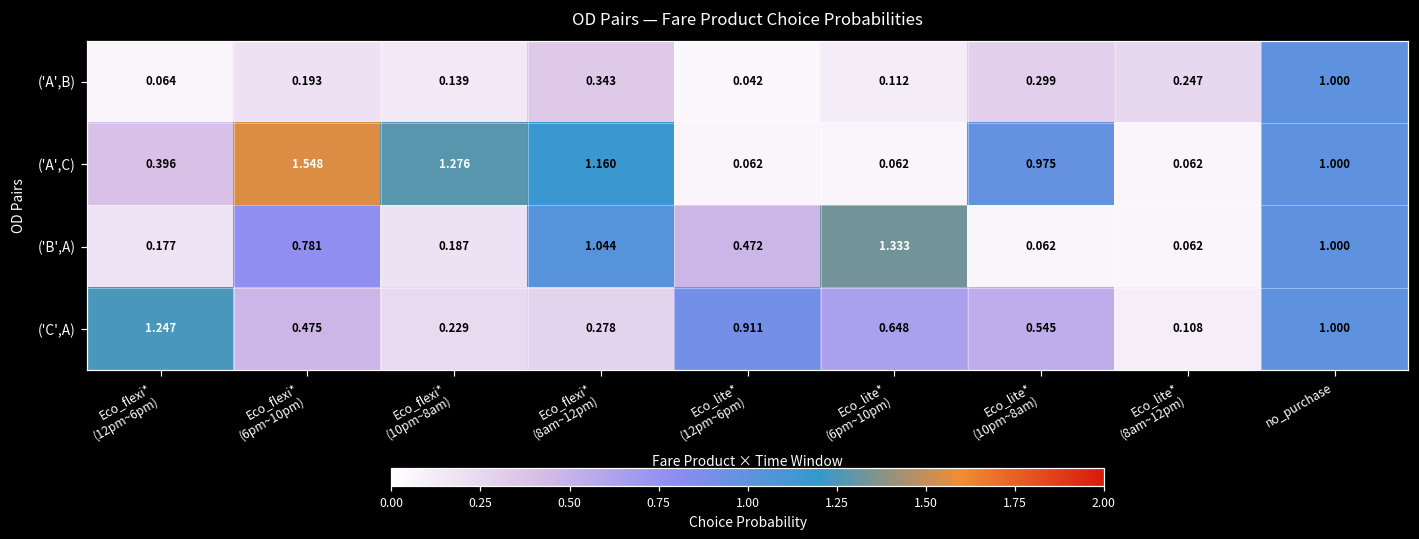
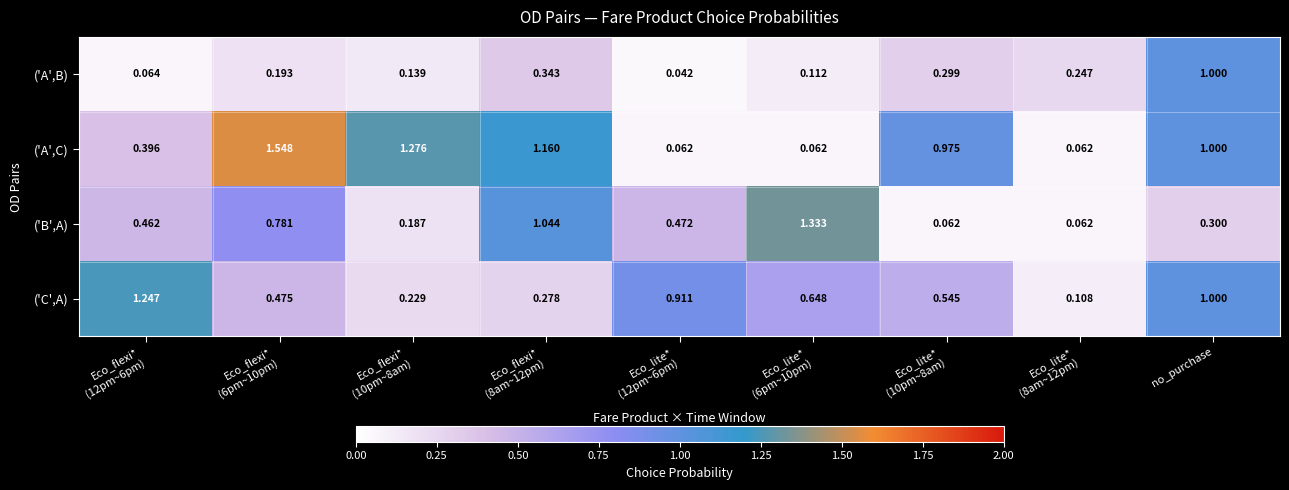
  {
    "('A',B)": {
      "Eco_flexi* (12pm~6pm)": 0.064,
      "Eco_flexi* (6pm~10pm)": 0.193,
      "Eco_flexi* (10pm~8am)": 0.139,
      "Eco_flexi* (8am~12pm)": 0.343,
      "Eco_lite* (12pm~6pm)": 0.042,
      "Eco_lite* (6pm~10pm)": 0.112,
      "Eco_lite* (10pm~8am)": 0.299,
      "Eco_lite* (8am~12pm)": 0.247,
      "no_purchase": 1.000
    },
    "('A',C)": {
      "Eco_flexi* (12pm~6pm)": 0.396,
      "Eco_flexi* (6pm~10pm)": 1.548,
      "Eco_flexi* (10pm~8am)": 1.276,
      "Eco_flexi* (8am~12pm)": 1.160,
      "Eco_lite* (12pm~6pm)": 0.062,
      "Eco_lite* (6pm~10pm)": 0.062,
      "Eco_lite* (10pm~8am)": 0.975,
      "Eco_lite* (8am~12pm)": 0.062,
      "no_purchase": 1.000
    },
    "('B',A)": {
-     "Eco_flexi* (12pm~6pm)": 0.177,
+     "Eco_flexi* (12pm~6pm)": 0.462,
      "Eco_flexi* (6pm~10pm)": 0.781,
      "Eco_flexi* (10pm~8am)": 0.187,
      "Eco_flexi* (8am~12pm)": 1.044,
      "Eco_lite* (12pm~6pm)": 0.472,
      "Eco_lite* (6pm~10pm)": 1.333,
      "Eco_lite* (10pm~8am)": 0.062,
      "Eco_lite* (8am~12pm)": 0.062,
-     "no_purchase": 1.000
+     "no_purchase": 0.300
    },
    "('C',A)": {
      "Eco_flexi* (12pm~6pm)": 1.247,
      "Eco_flexi* (6pm~10pm)": 0.475,
      "Eco_flexi* (10pm~8am)": 0.229,
      "Eco_flexi* (8am~12pm)": 0.278,
      "Eco_lite* (12pm~6pm)": 0.911,
      "Eco_lite* (6pm~10pm)": 0.648,
      "Eco_lite* (10pm~8am)": 0.545,
      "Eco_lite* (8am~12pm)": 0.108,
      "no_purchase": 1.000
    }
  }
